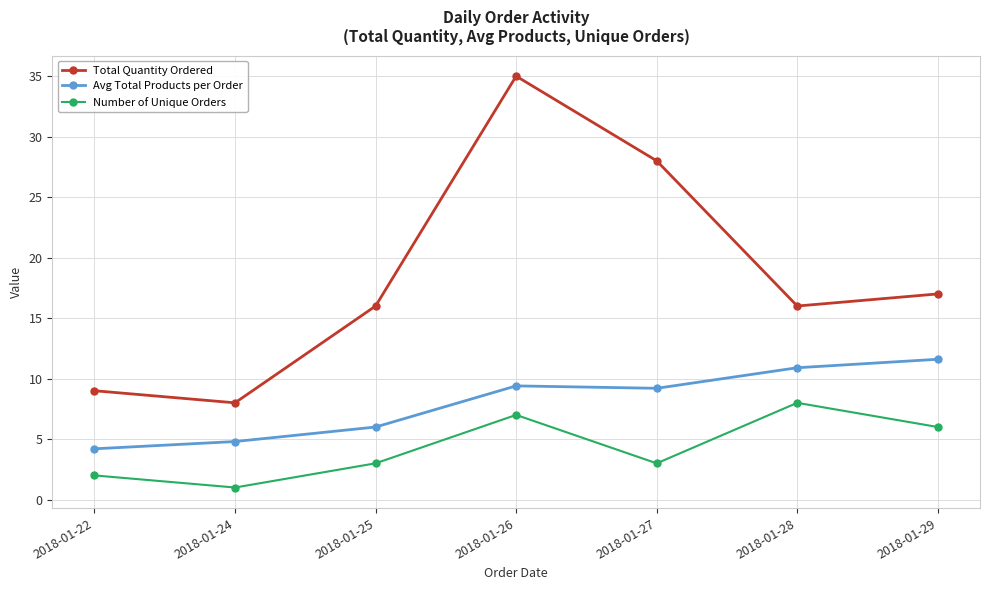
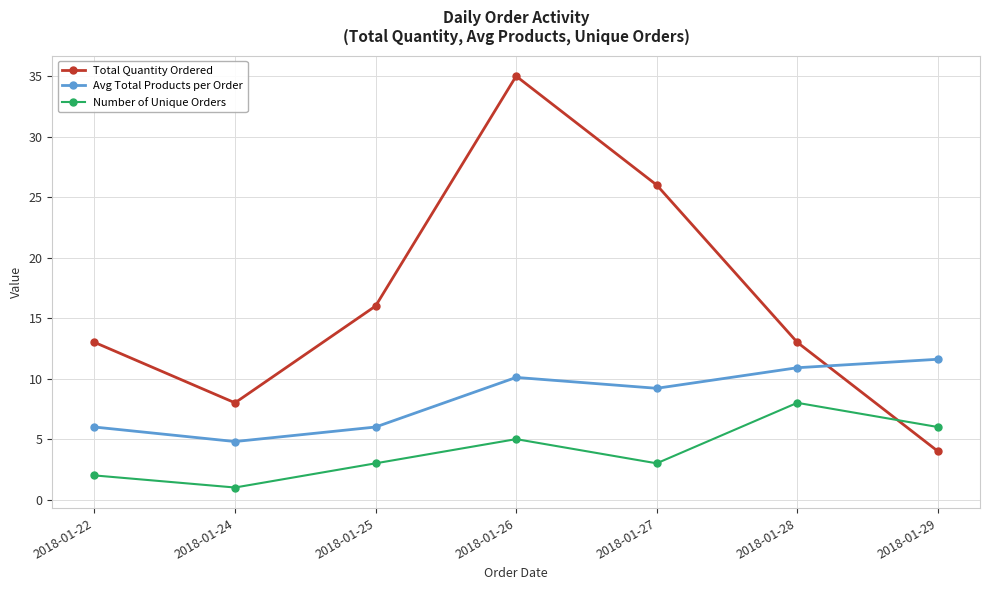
  {
    "Total Quantity Ordered": {
-     "2018-01-22": 9,
+     "2018-01-22": 13,
      "2018-01-24": 8,
      "2018-01-25": 16,
      "2018-01-26": 35,
-     "2018-01-27": 28,
-     "2018-01-28": 16,
-     "2018-01-29": 17
+     "2018-01-27": 26,
+     "2018-01-28": 13,
+     "2018-01-29": 4
    },
    "Avg Total Products per Order": {
-     "2018-01-22": 4.2,
+     "2018-01-22": 6.0,
      "2018-01-24": 4.8,
      "2018-01-25": 6.0,
-     "2018-01-26": 9.4,
+     "2018-01-26": 10.1,
      "2018-01-27": 9.2,
      "2018-01-28": 10.9,
      "2018-01-29": 11.6
    },
    "Number of Unique Orders": {
      "2018-01-22": 2,
      "2018-01-24": 1,
      "2018-01-25": 3,
-     "2018-01-26": 7,
+     "2018-01-26": 5,
      "2018-01-27": 3,
      "2018-01-28": 8,
      "2018-01-29": 6
    }
  }
